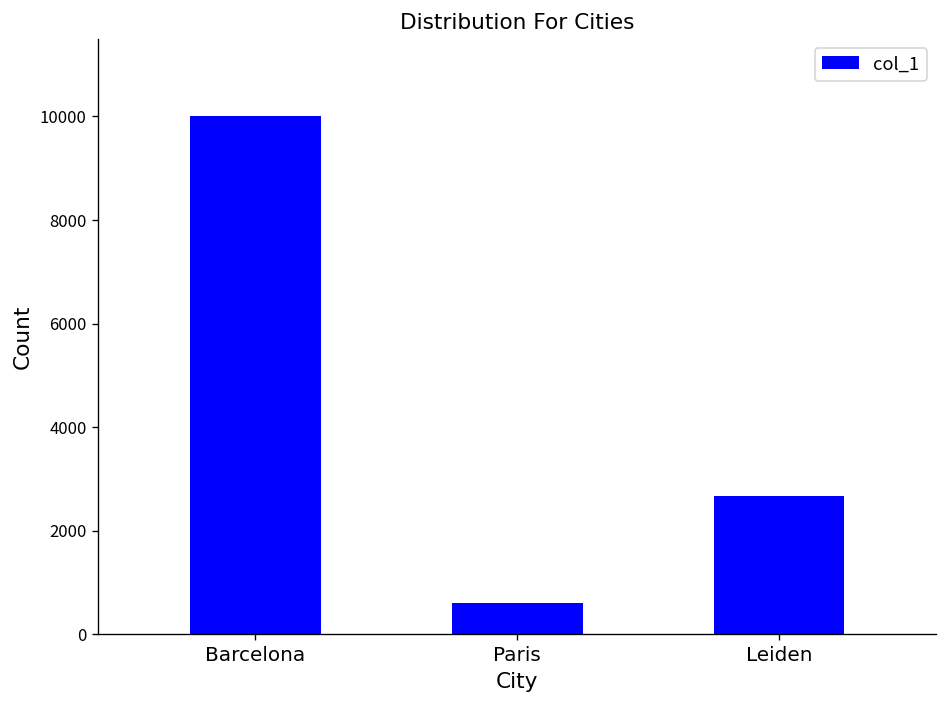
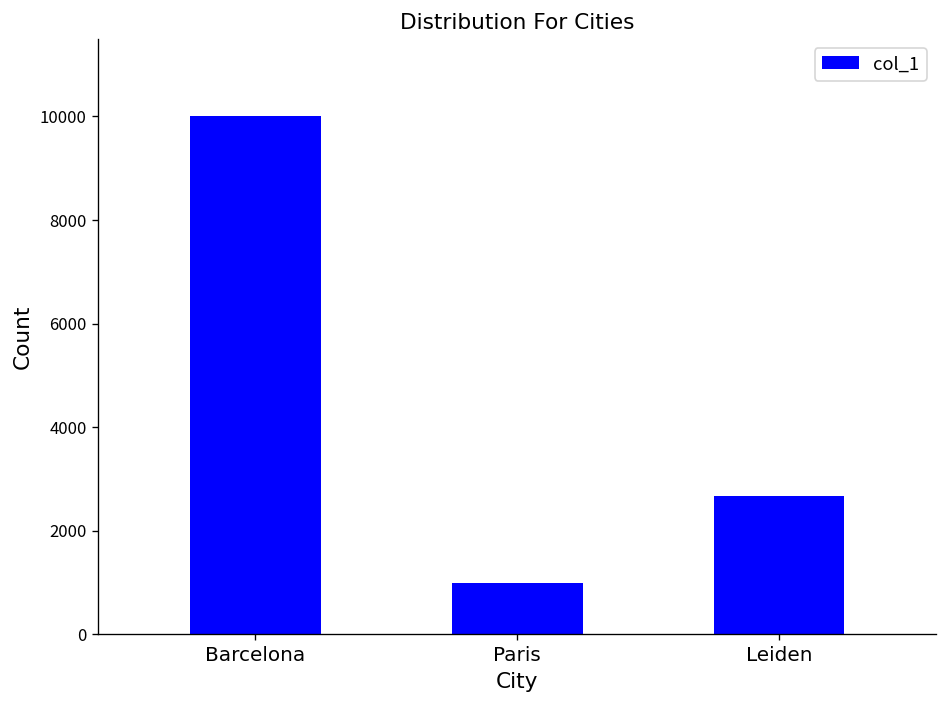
  {
    "Barcelona": 10000,
-   "Paris": 600,
+   "Paris": 1000,
    "Leiden": 2700
  }
